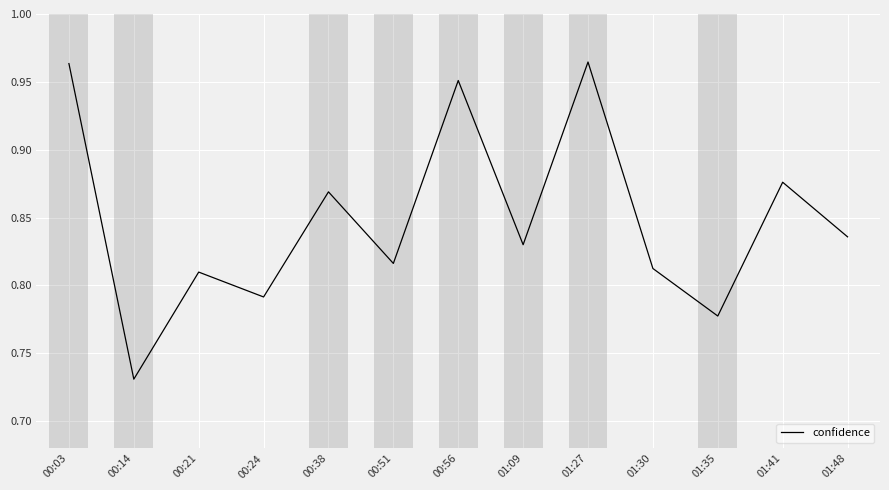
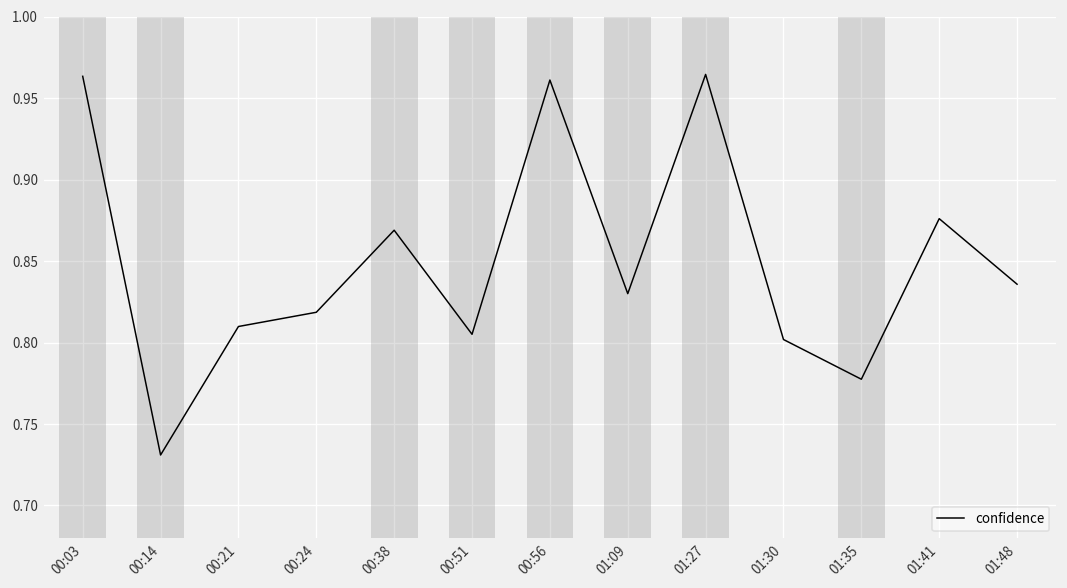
  {
    "00:03": 0.963,
    "00:14": 0.731,
    "00:21": 0.810,
-   "00:24": 0.792,
+   "00:24": 0.819,
    "00:38": 0.869,
-   "00:51": 0.816,
-   "00:56": 0.951,
+   "00:51": 0.805,
+   "00:56": 0.961,
    "01:09": 0.830,
    "01:27": 0.965,
-   "01:30": 0.813,
+   "01:30": 0.802,
    "01:35": 0.777,
    "01:41": 0.876,
    "01:48": 0.836
  }
